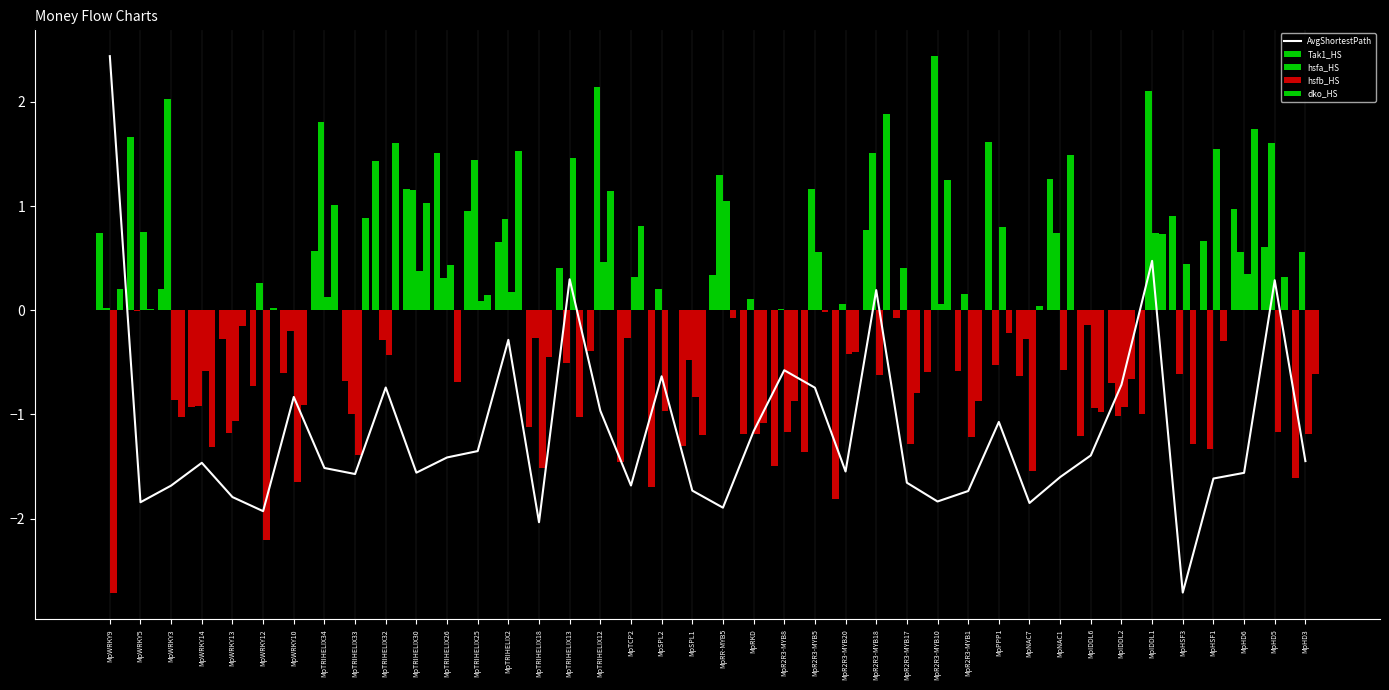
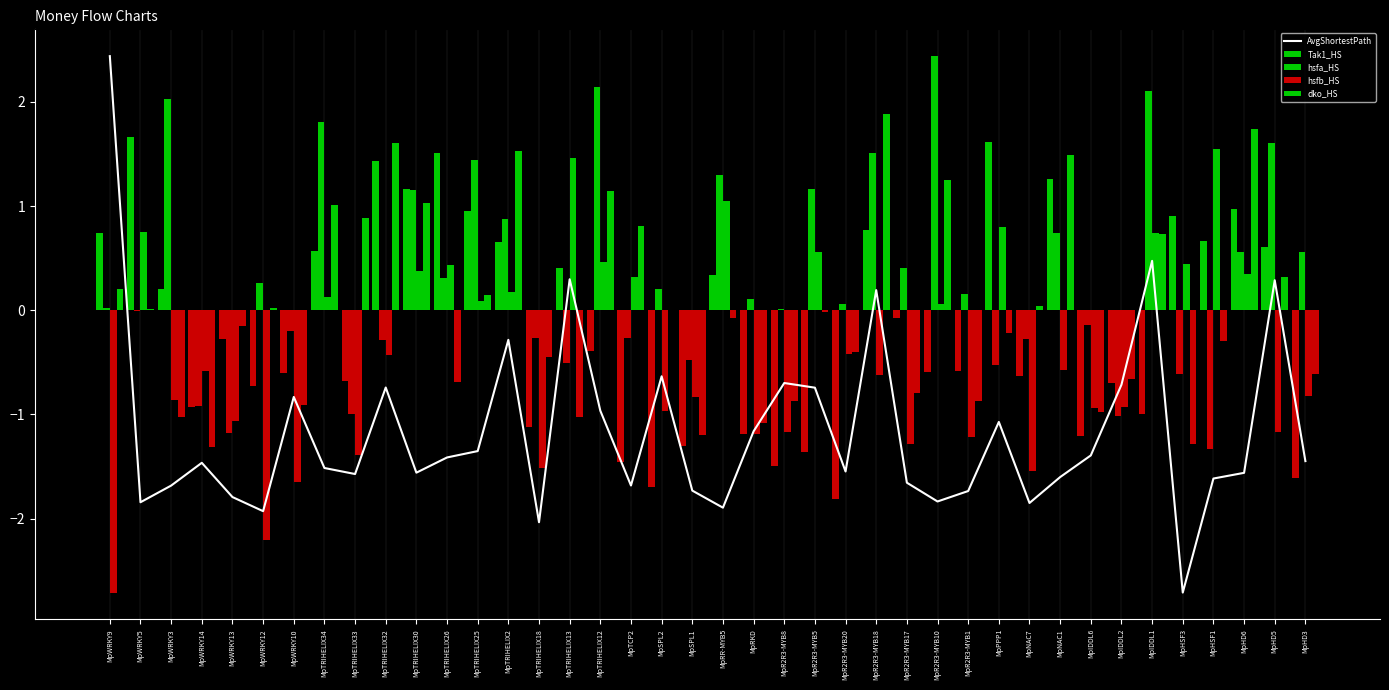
  {
    "AvgShortestPath": {
      "MpWRKY9": 2.44,
      "MpWRKY5": -1.84,
      "MpWRKY3": -1.68,
      "MpWRKY14": -1.46,
      "MpWRKY13": -1.79,
      "MpWRKY12": -1.93,
      "MpWRKY10": -0.83,
      "MpTRIHELIX34": -1.51,
      "MpTRIHELIX33": -1.57,
      "MpTRIHELIX32": -0.74,
      "MpTRIHELIX30": -1.56,
      "MpTRIHELIX26": -1.41,
      "MpTRIHELIX25": -1.35,
      "MpTRIHELIX2": -0.28,
      "MpTRIHELIX18": -2.03,
      "MpTRIHELIX13": 0.30,
      "MpTRIHELIX12": -0.96,
      "MpTCP2": -1.68,
      "MpSPL2": -0.63,
      "MpSPL1": -1.73,
      "MpRR-MYB5": -1.90,
      "MpRKD": -1.16,
-     "MpR2R3-MYB8": -0.58,
+     "MpR2R3-MYB8": -0.70,
      "MpR2R3-MYB5": -0.74,
      "MpR2R3-MYB20": -1.55,
      "MpR2R3-MYB18": 0.19,
      "MpR2R3-MYB17": -1.66,
      "MpR2R3-MYB10": -1.84,
      "MpR2R3-MYB1": -1.74,
      "MpPPP1": -1.07,
      "MpNAC7": -1.85,
      "MpNAC1": -1.60,
      "MpIDDL6": -1.39,
      "MpIDDL2": -0.71,
      "MpIDDL1": 0.47,
      "MpHSF3": -2.71,
      "MpHSF1": -1.62,
      "MpHD6": -1.56,
      "MpHD5": 0.29,
      "MpHD3": -1.45
    },
    "hsfb_HS": {
      "MpWRKY9": -2.71,
      "MpWRKY5": 0.76,
      "MpWRKY3": -0.86,
      "MpWRKY14": -0.59,
      "MpWRKY13": -1.06,
      "MpWRKY12": -2.20,
      "MpWRKY10": -1.65,
      "MpTRIHELIX34": 0.13,
      "MpTRIHELIX33": -1.39,
      "MpTRIHELIX32": -0.43,
      "MpTRIHELIX30": 0.37,
      "MpTRIHELIX26": 0.44,
      "MpTRIHELIX25": 0.09,
      "MpTRIHELIX2": 0.18,
      "MpTRIHELIX18": -1.51,
      "MpTRIHELIX13": 1.46,
      "MpTRIHELIX12": 0.47,
      "MpTCP2": 0.32,
      "MpSPL2": -0.97,
      "MpSPL1": -0.83,
      "MpRR-MYB5": 1.05,
      "MpRKD": -1.19,
      "MpR2R3-MYB8": -1.17,
      "MpR2R3-MYB5": 0.56,
      "MpR2R3-MYB20": -0.42,
      "MpR2R3-MYB18": -0.62,
      "MpR2R3-MYB17": -1.28,
      "MpR2R3-MYB10": 0.06,
      "MpR2R3-MYB1": -1.22,
      "MpPPP1": 0.80,
      "MpNAC7": -1.54,
      "MpNAC1": -0.58,
      "MpIDDL6": -0.93,
      "MpIDDL2": -0.93,
      "MpIDDL1": 0.75,
      "MpHSF3": 0.45,
      "MpHSF1": 1.55,
      "MpHD6": 0.35,
      "MpHD5": -1.17,
-     "MpHD3": -1.19
+     "MpHD3": -0.82
    }
  }
